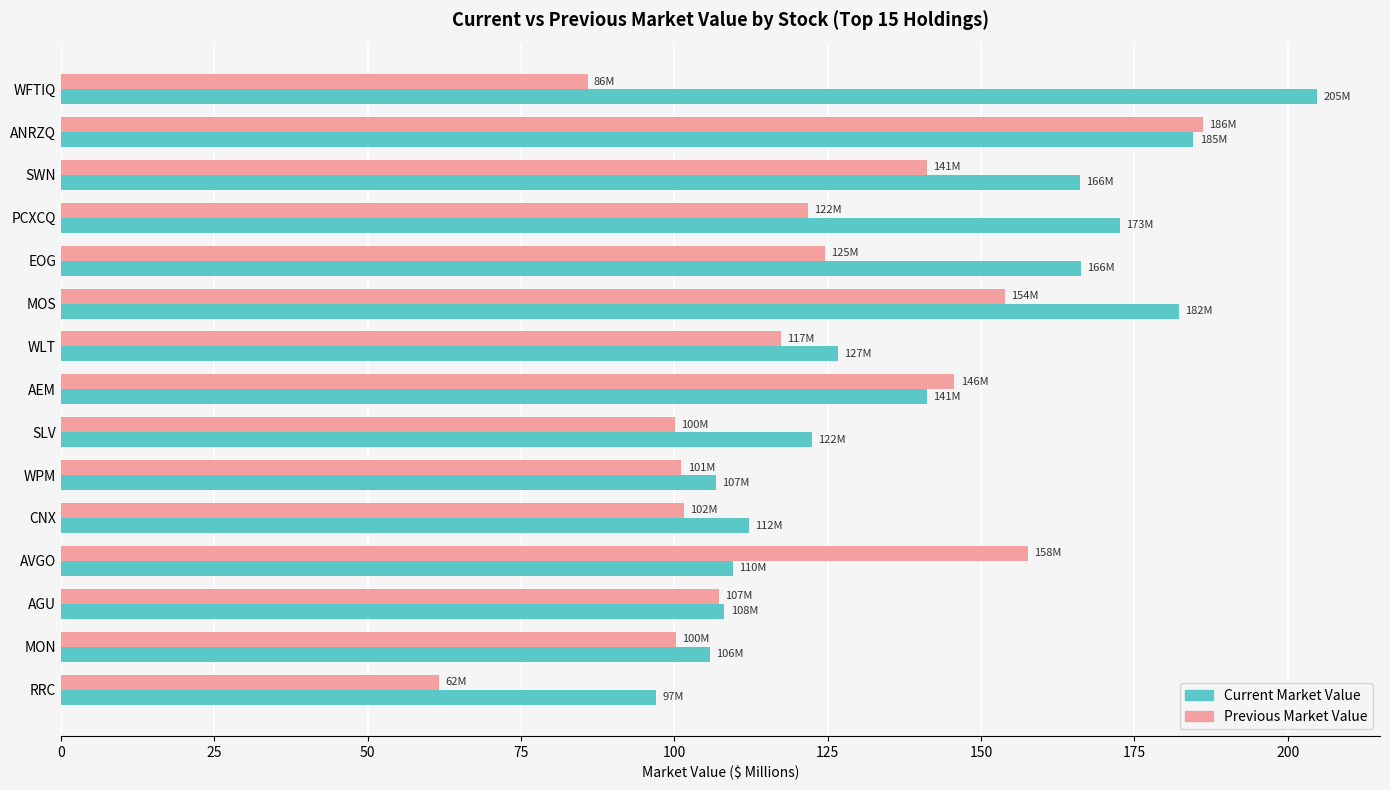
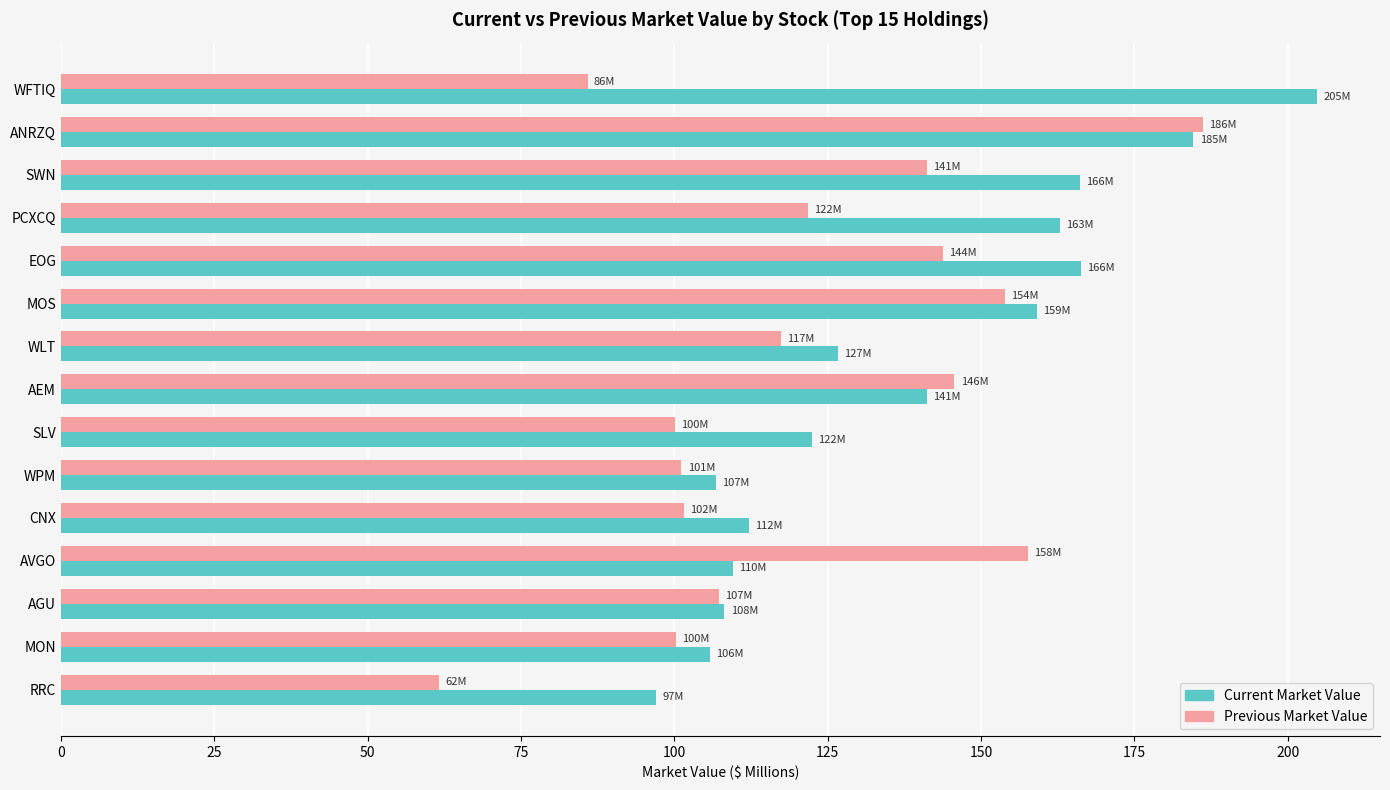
  {
    "Current Market Value": {
      "WFTIQ": "205M",
      "ANRZQ": "185M",
      "SWN": "166M",
-     "PCXCQ": "173M",
+     "PCXCQ": "163M",
      "EOG": "166M",
-     "MOS": "182M",
+     "MOS": "159M",
      "WLT": "127M",
      "AEM": "141M",
      "SLV": "122M",
      "WPM": "107M",
      "CNX": "112M",
      "AVGO": "110M",
      "AGU": "108M",
      "MON": "106M",
      "RRC": "97M"
    },
    "Previous Market Value": {
      "WFTIQ": "86M",
      "ANRZQ": "186M",
      "SWN": "141M",
      "PCXCQ": "122M",
-     "EOG": "125M",
+     "EOG": "144M",
      "MOS": "154M",
      "WLT": "117M",
      "AEM": "146M",
      "SLV": "100M",
      "WPM": "101M",
      "CNX": "102M",
      "AVGO": "158M",
      "AGU": "107M",
      "MON": "100M",
      "RRC": "62M"
    }
  }
